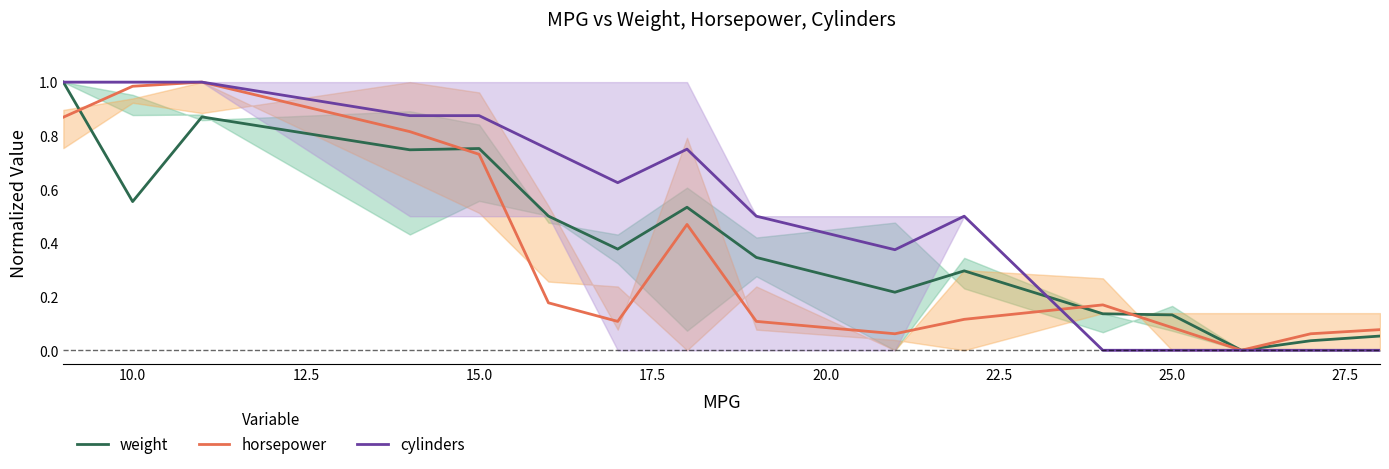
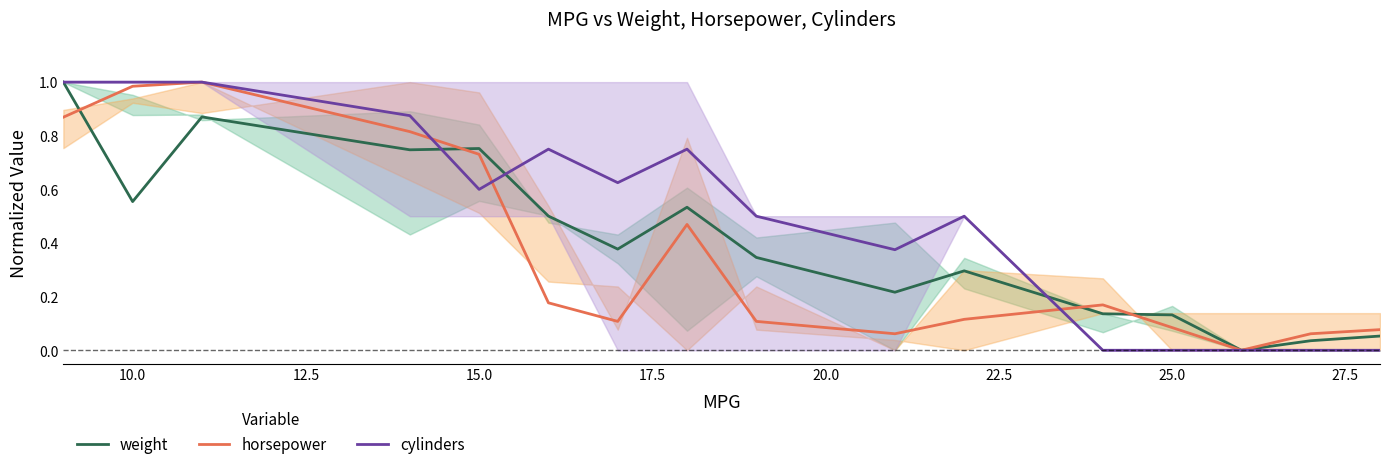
  {
    "weight": {
      "10.0": 0.55,
      "15.0": 0.75
    },
    "cylinders": {
-     "15.0": 0.88
+     "15.0": 0.60
    }
  }
